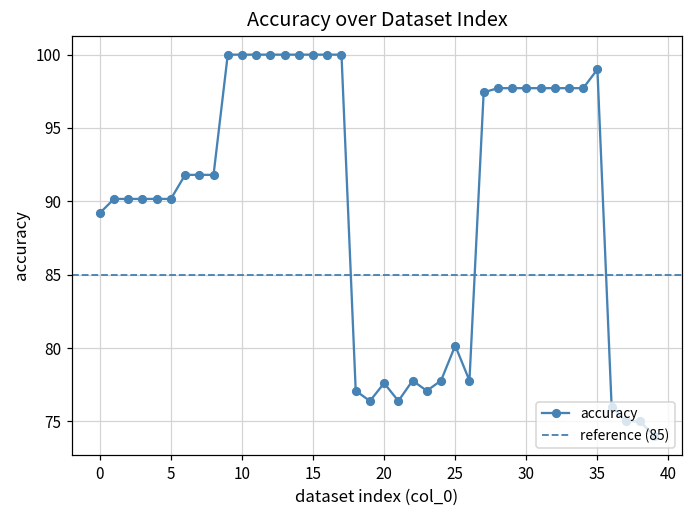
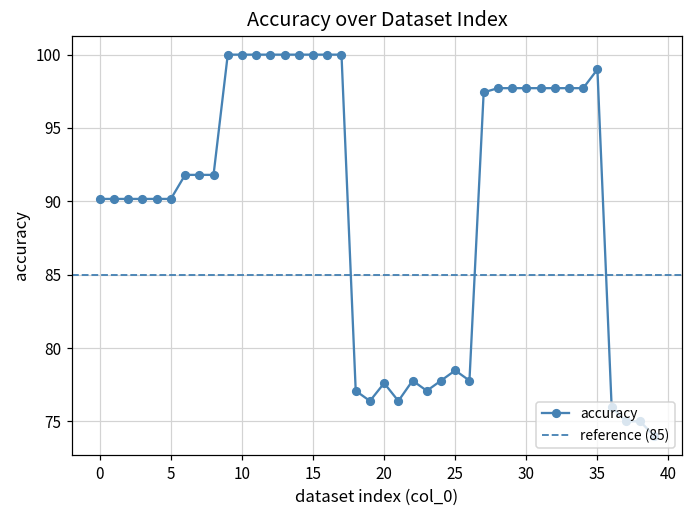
  {
-   "0": 89.2,
+   "0": 90.2,
    "5": 90.2,
    "10": 100.0,
    "15": 100.0,
    "20": 77.6,
-   "25": 80.2,
+   "25": 78.5,
    "30": 97.7,
    "35": 99.0
  }
